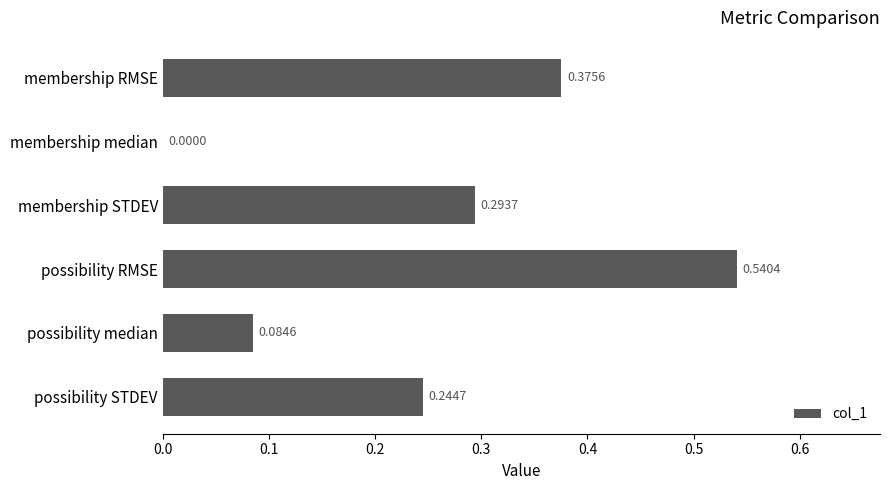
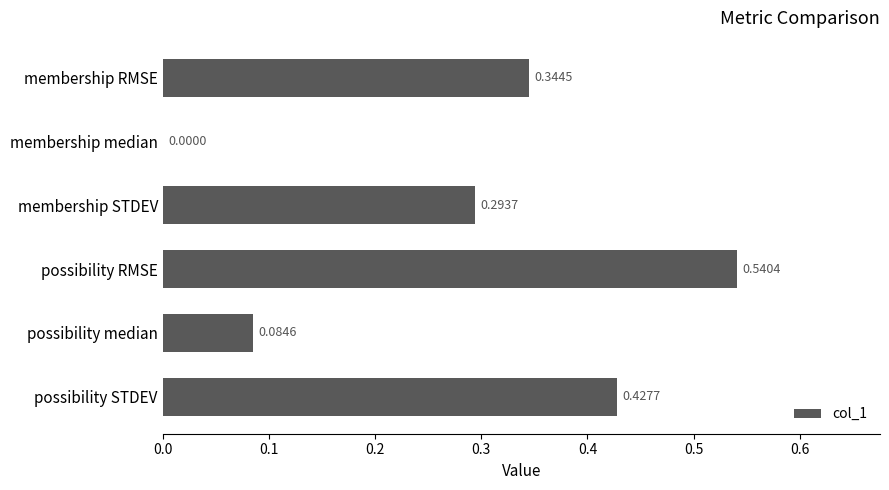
  {
-   "membership RMSE": 0.3756,
+   "membership RMSE": 0.3445,
    "membership median": 0.0000,
    "membership STDEV": 0.2937,
    "possibility RMSE": 0.5404,
    "possibility median": 0.0846,
-   "possibility STDEV": 0.2447
+   "possibility STDEV": 0.4277
  }
